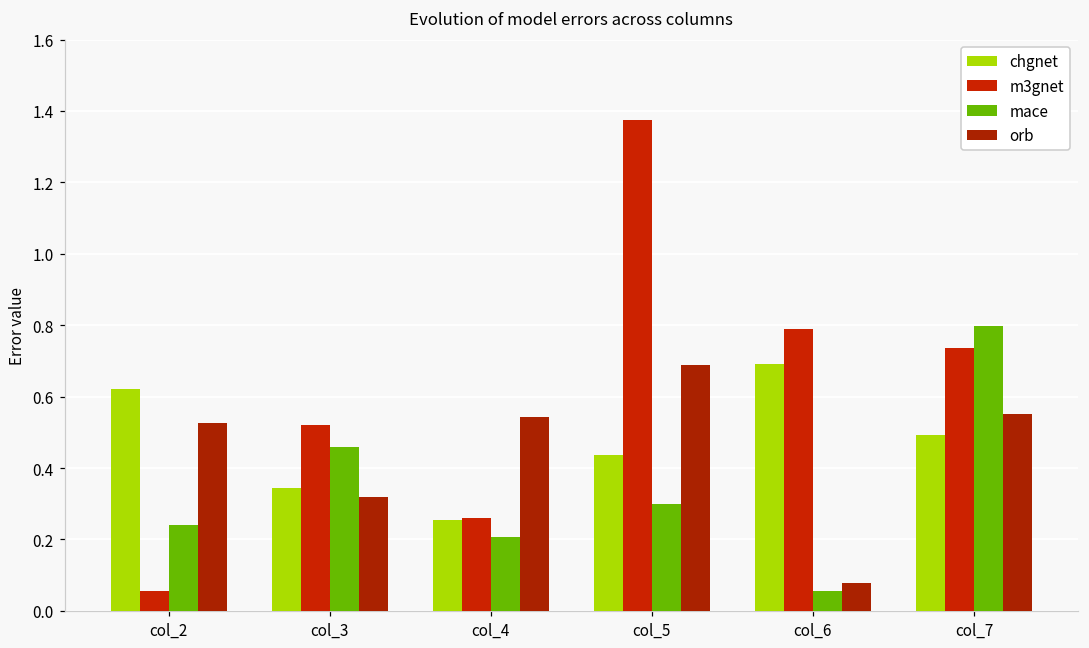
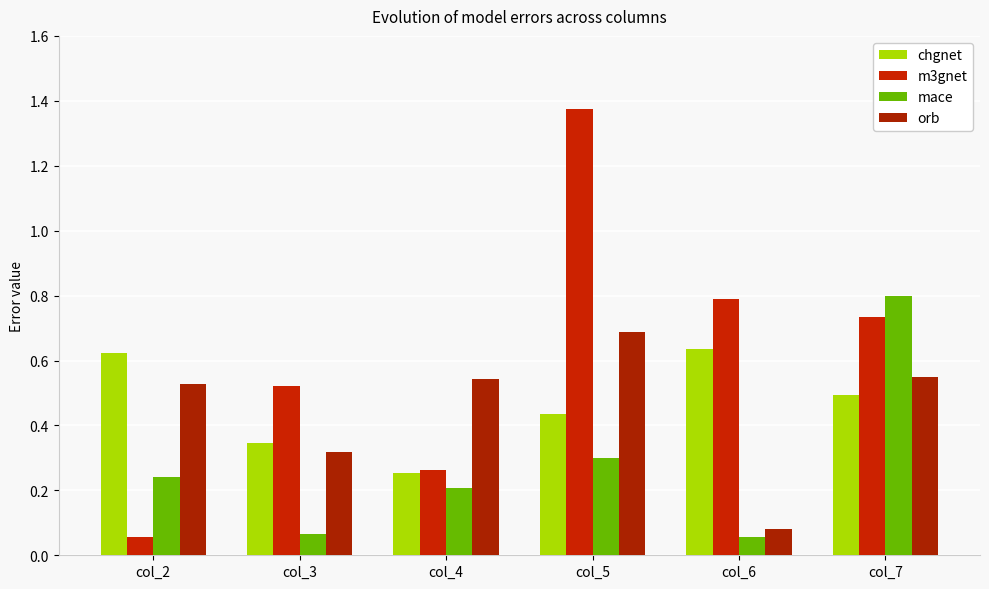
  {
    "chgnet": {
      "col_2": 0.62,
      "col_3": 0.35,
      "col_4": 0.25,
      "col_5": 0.44,
-     "col_6": 0.69,
+     "col_6": 0.64,
      "col_7": 0.49
    },
    "mace": {
      "col_2": 0.24,
-     "col_3": 0.46,
+     "col_3": 0.06,
      "col_4": 0.21,
      "col_5": 0.30,
      "col_6": 0.06,
      "col_7": 0.80
    }
  }
